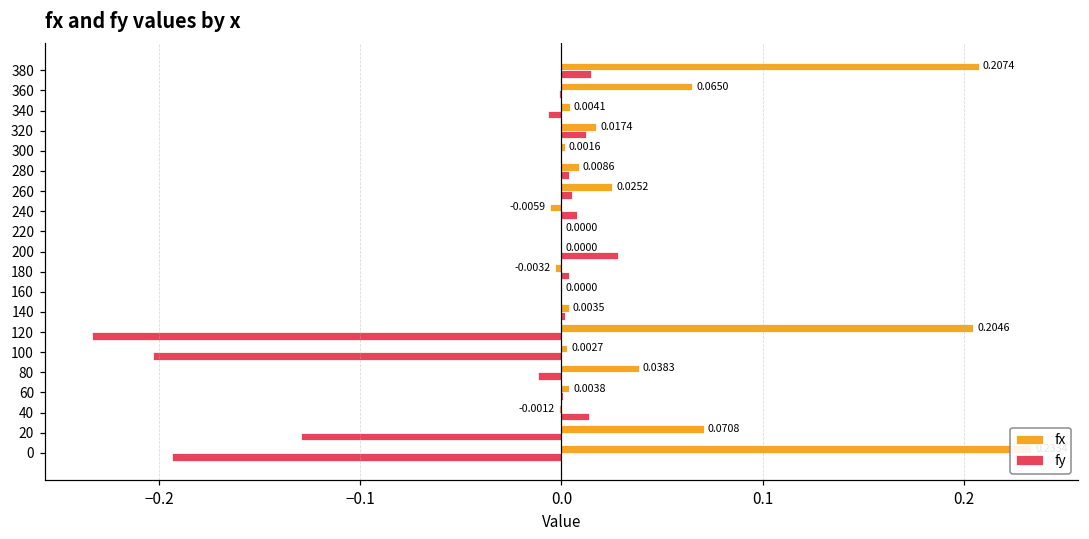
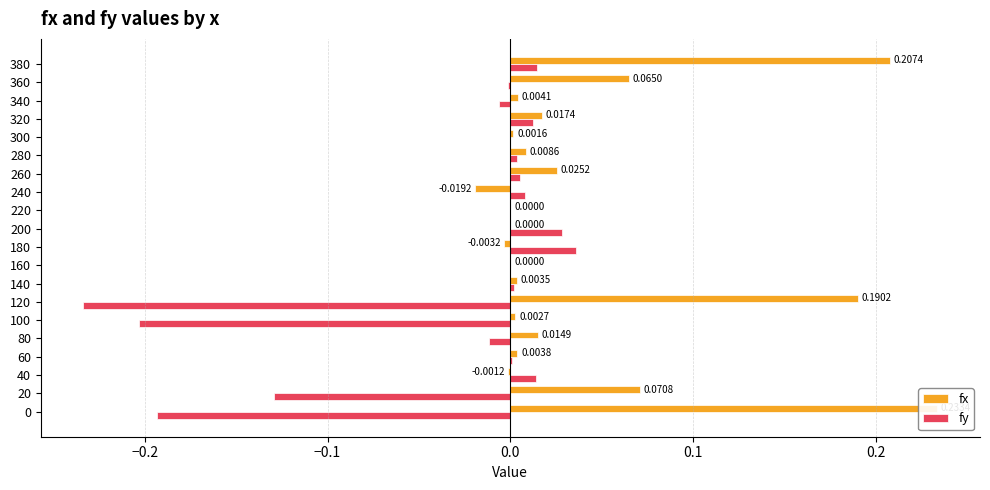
  {
    "fx": {
      "380": 0.2074,
      "360": 0.0650,
      "340": 0.0041,
      "320": 0.0174,
      "300": 0.0016,
      "280": 0.0086,
      "260": 0.0252,
-     "240": -0.0059,
+     "240": -0.0192,
      "220": 0.0000,
      "200": 0.0000,
      "180": -0.0032,
      "160": 0.0000,
      "140": 0.0035,
-     "120": 0.2046,
+     "120": 0.1902,
      "100": 0.0027,
-     "80": 0.0383,
+     "80": 0.0149,
      "60": 0.0038,
      "40": -0.0012,
      "20": 0.0708
    },
    "fy": {
      "380": 0.015,
      "340": -0.006,
      "320": 0.012,
      "280": 0.004,
      "260": 0.005,
      "240": 0.008,
      "200": 0.028,
-     "180": 0.004,
+     "180": 0.036,
      "140": 0.002,
      "120": -0.234,
      "100": -0.203,
      "80": -0.012,
      "40": 0.014,
      "20": -0.129,
      "0": -0.193
    }
  }
